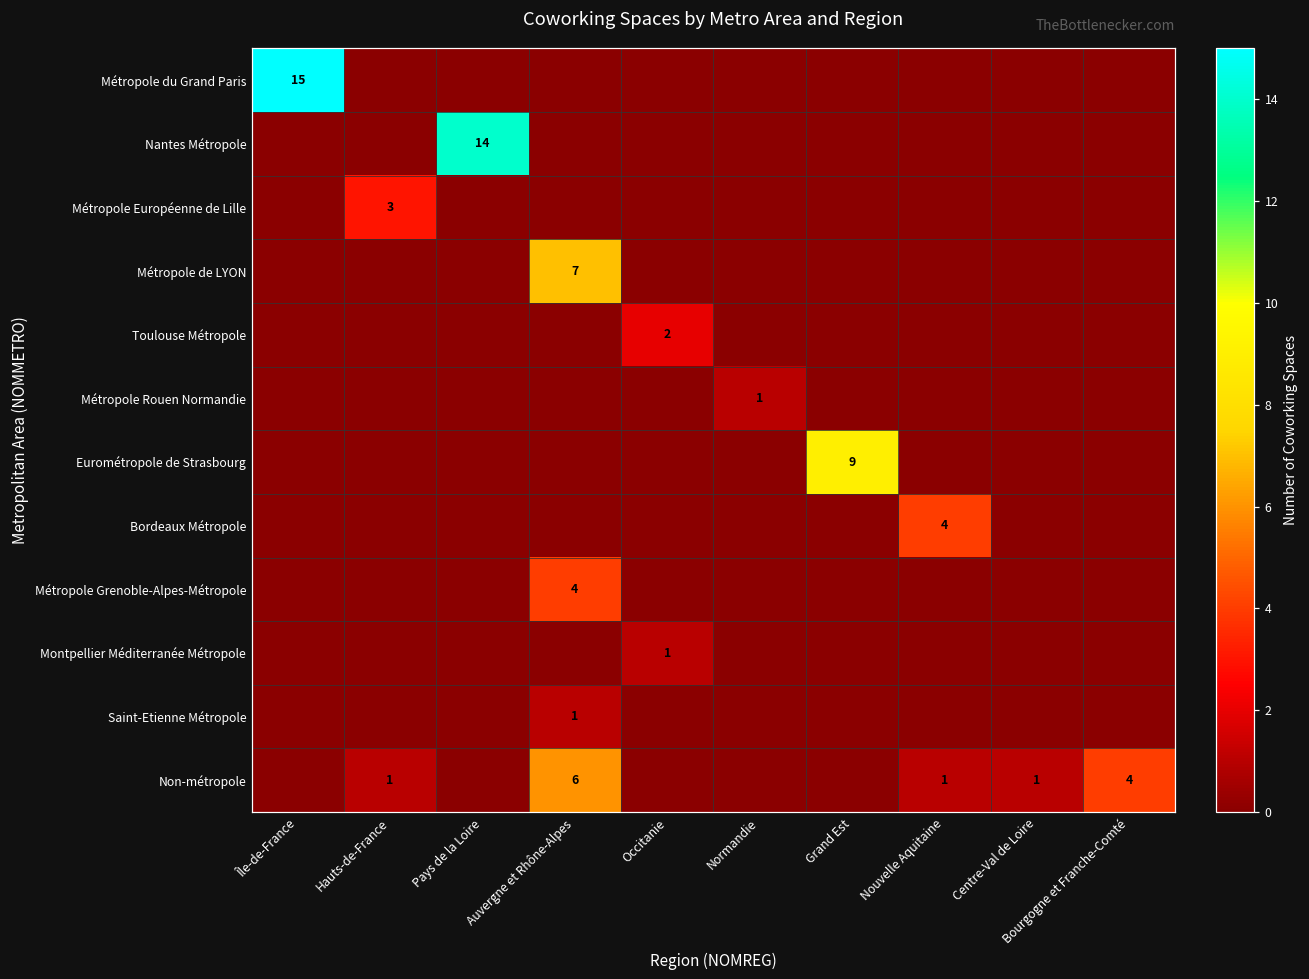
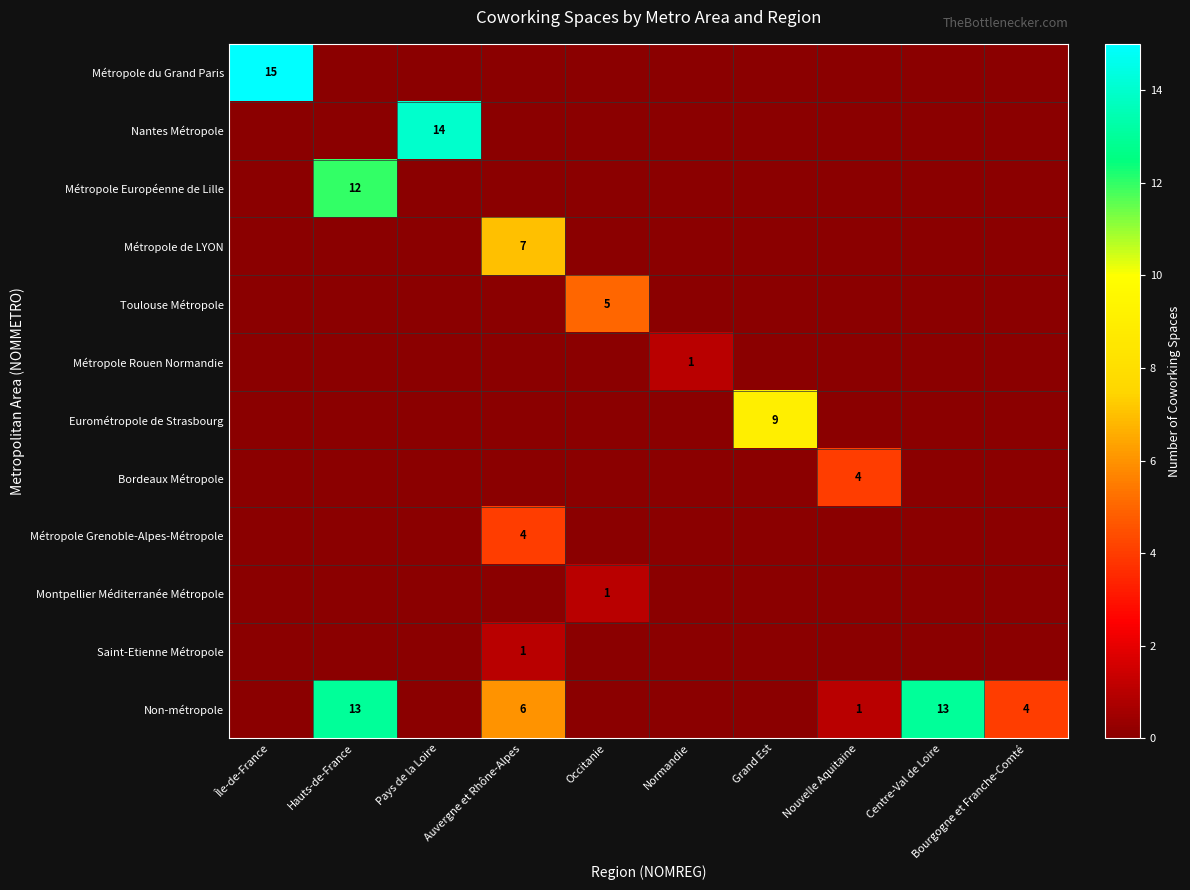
  {
    "Métropole du Grand Paris": {
      "Île-de-France": 15
    },
    "Nantes Métropole": {
      "Pays de la Loire": 14
    },
    "Métropole Européenne de Lille": {
-     "Hauts-de-France": 3
+     "Hauts-de-France": 12
    },
    "Métropole de LYON": {
      "Auvergne et Rhône-Alpes": 7
    },
    "Toulouse Métropole": {
-     "Occitanie": 2
+     "Occitanie": 5
    },
    "Métropole Rouen Normandie": {
      "Normandie": 1
    },
    "Eurométropole de Strasbourg": {
      "Grand Est": 9
    },
    "Bordeaux Métropole": {
      "Nouvelle Aquitaine": 4
    },
    "Métropole Grenoble-Alpes-Métropole": {
      "Auvergne et Rhône-Alpes": 4
    },
    "Montpellier Méditerranée Métropole": {
      "Occitanie": 1
    },
    "Saint-Etienne Métropole": {
      "Auvergne et Rhône-Alpes": 1
    },
    "Non-métropole": {
-     "Hauts-de-France": 1,
+     "Hauts-de-France": 13,
      "Auvergne et Rhône-Alpes": 6,
      "Nouvelle Aquitaine": 1,
-     "Centre-Val de Loire": 1,
+     "Centre-Val de Loire": 13,
      "Bourgogne et Franche-Comté": 4
    }
  }
